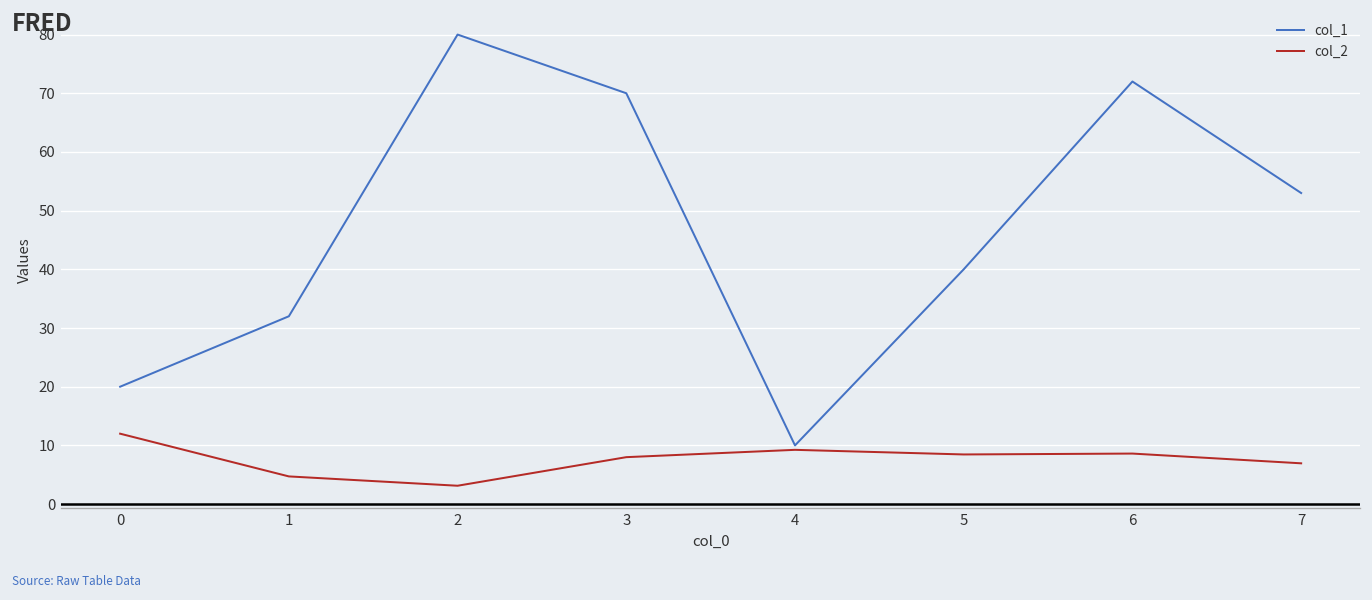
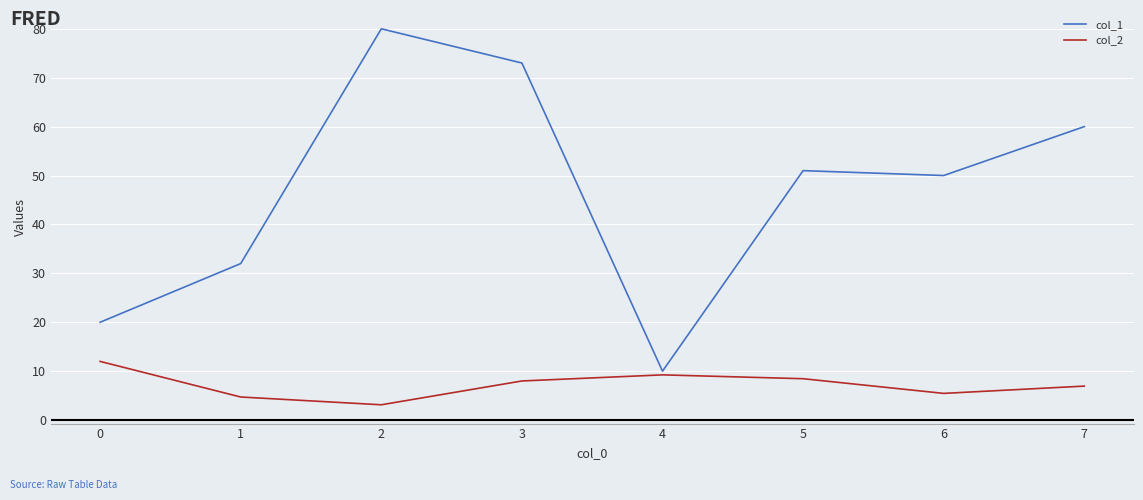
  {
    "col_1": {
      "0": 20,
      "1": 32,
      "2": 80,
-     "3": 70,
+     "3": 73,
      "4": 10,
-     "5": 40,
-     "6": 72,
-     "7": 53
+     "5": 51,
+     "6": 50,
+     "7": 60
    },
    "col_2": {
      "0": 12,
      "1": 5,
      "2": 3,
      "3": 8,
      "4": 9,
      "5": 8,
-     "6": 9,
+     "6": 5,
      "7": 7
    }
  }
